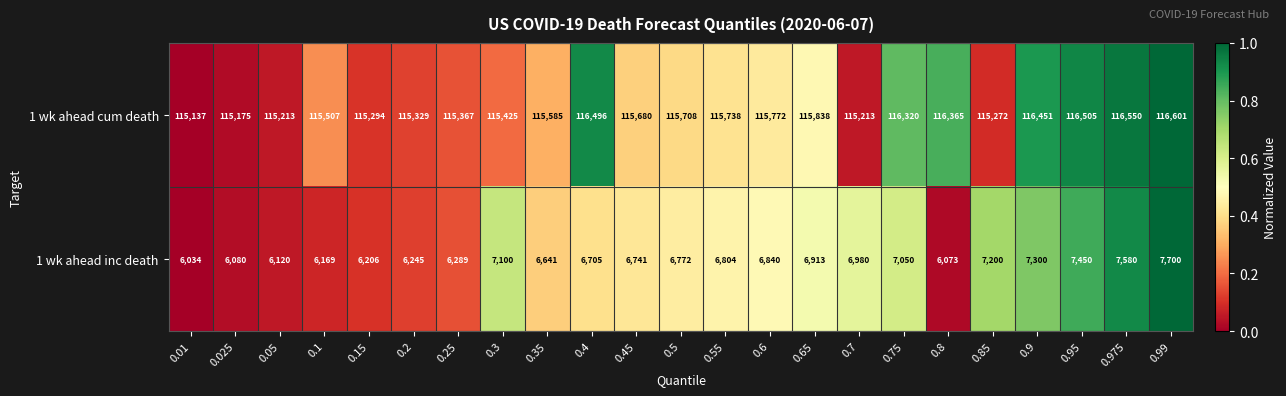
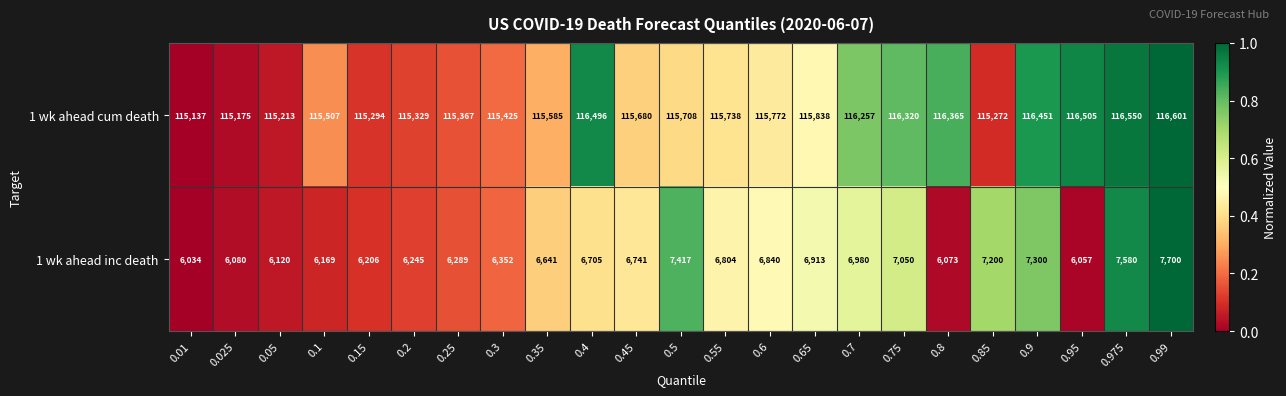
  {
    "1 wk ahead cum death": {
      "0.01": "115,137",
      "0.025": "115,175",
      "0.05": "115,213",
      "0.1": "115,507",
      "0.15": "115,294",
      "0.2": "115,329",
      "0.25": "115,367",
      "0.3": "115,425",
      "0.35": "115,585",
      "0.4": "116,496",
      "0.45": "115,680",
      "0.5": "115,708",
      "0.55": "115,738",
      "0.6": "115,772",
      "0.65": "115,838",
-     "0.7": "115,213",
+     "0.7": "116,257",
      "0.75": "116,320",
      "0.8": "116,365",
      "0.85": "115,272",
      "0.9": "116,451",
      "0.95": "116,505",
      "0.975": "116,550",
      "0.99": "116,601"
    },
    "1 wk ahead inc death": {
      "0.01": "6,034",
      "0.025": "6,080",
      "0.05": "6,120",
      "0.1": "6,169",
      "0.15": "6,206",
      "0.2": "6,245",
      "0.25": "6,289",
-     "0.3": "7,100",
+     "0.3": "6,352",
      "0.35": "6,641",
      "0.4": "6,705",
      "0.45": "6,741",
-     "0.5": "6,772",
+     "0.5": "7,417",
      "0.55": "6,804",
      "0.6": "6,840",
      "0.65": "6,913",
      "0.7": "6,980",
      "0.75": "7,050",
      "0.8": "6,073",
      "0.85": "7,200",
      "0.9": "7,300",
-     "0.95": "7,450",
+     "0.95": "6,057",
      "0.975": "7,580",
      "0.99": "7,700"
    }
  }
